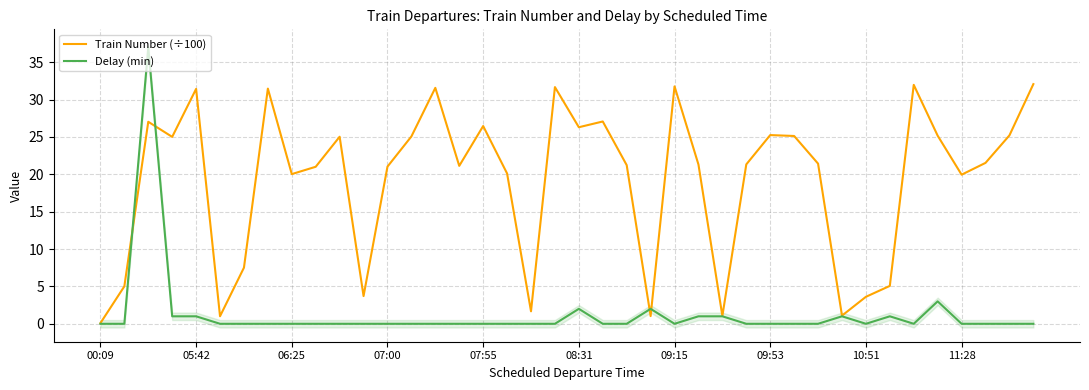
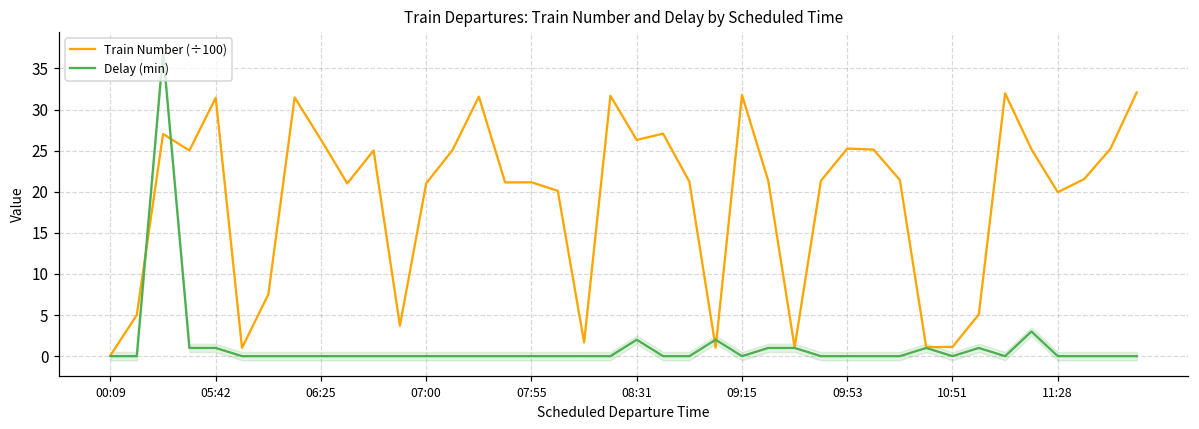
  {
    "Train Number (÷100)": {
      "05:42": 31,
-     "06:25": 20,
+     "06:25": 26,
      "07:00": 21,
-     "07:55": 26,
+     "07:55": 21,
      "08:31": 26,
      "09:15": 32,
      "09:53": 25,
-     "10:51": 4,
+     "10:51": 1,
      "11:28": 20
    }
  }
